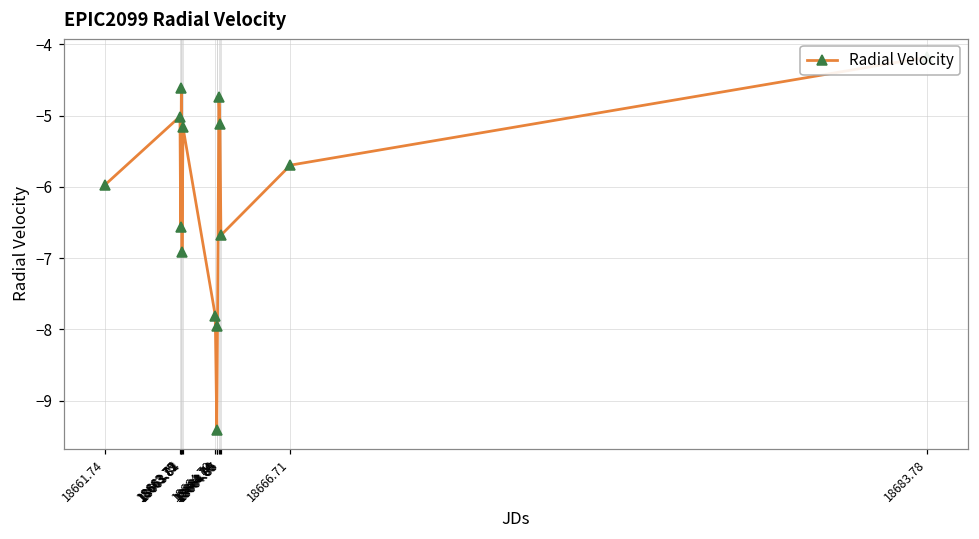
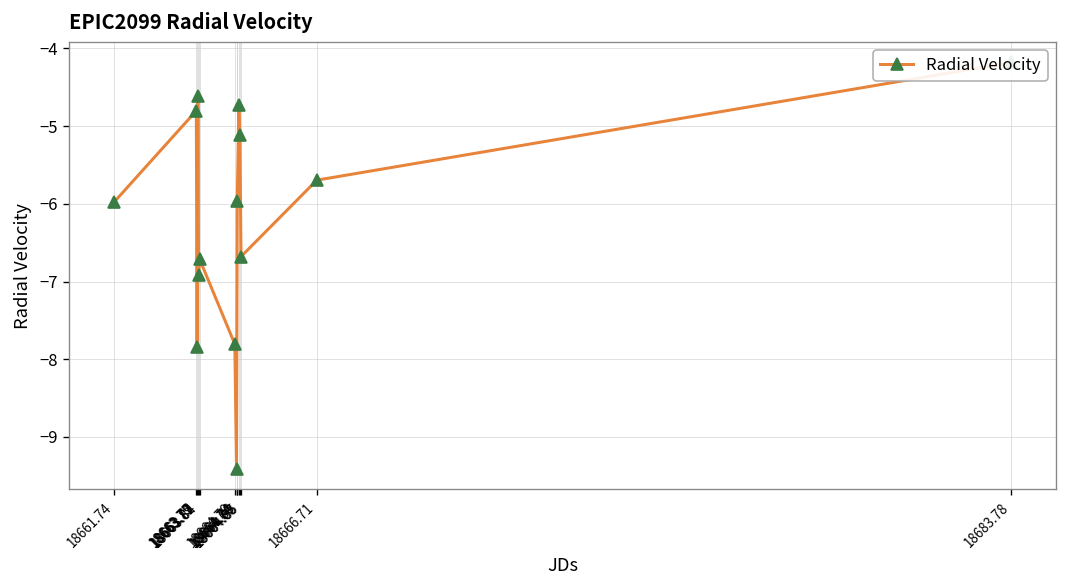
  {
    "18661.74": -6.0,
-   "18663.75": -5.0,
-   "18663.77": -6.6,
+   "18663.75": -4.8,
+   "18663.77": -7.8,
    "18663.79": -4.6,
    "18663.81": -6.9,
-   "18663.84": -5.2,
+   "18663.84": -6.7,
    "18664.70": -7.8,
    "18664.74": -9.4,
-   "18664.76": -7.9,
+   "18664.76": -6.0,
    "18664.80": -4.7,
    "18664.83": -5.1,
    "18664.85": -6.7,
    "18666.71": -5.7
  }
